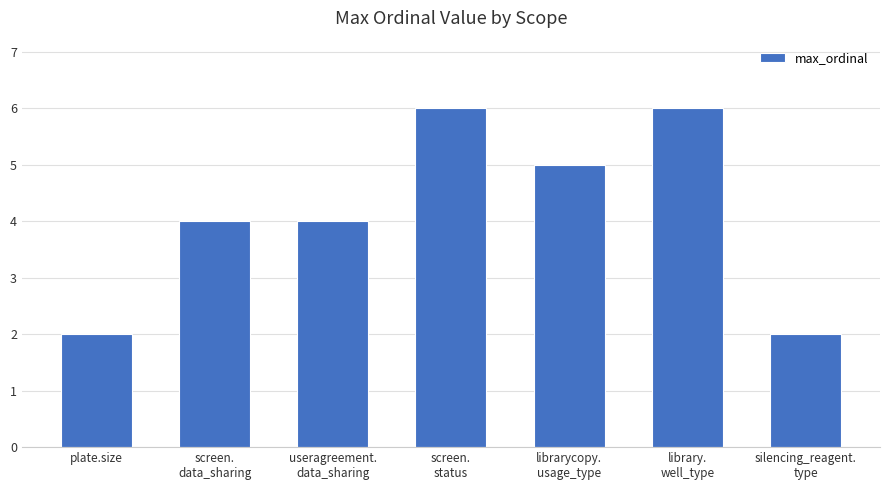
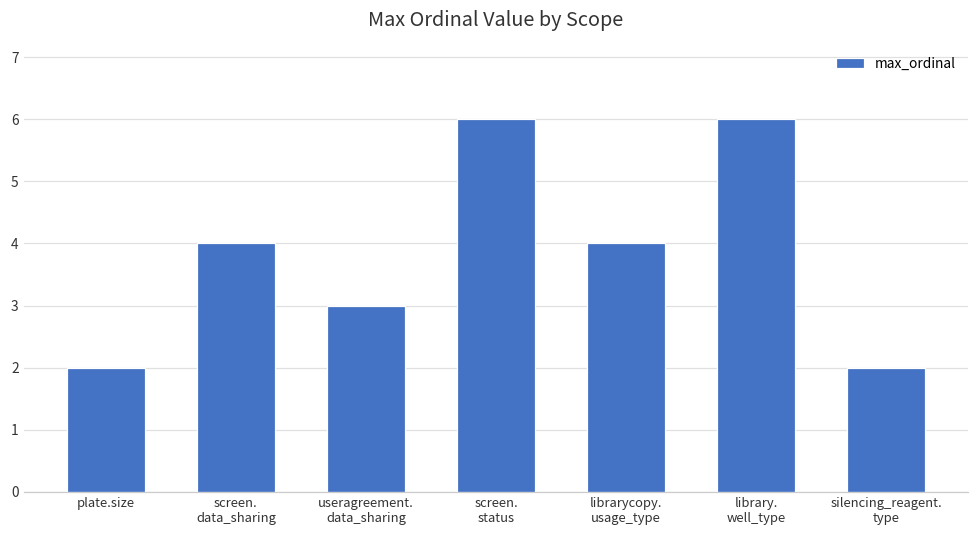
  {
    "plate.size": 2,
    "screen. data_sharing": 4,
-   "useragreement. data_sharing": 4,
+   "useragreement. data_sharing": 3,
    "screen. status": 6,
-   "librarycopy. usage_type": 5,
+   "librarycopy. usage_type": 4,
    "library. well_type": 6,
    "silencing_reagent. type": 2
  }
